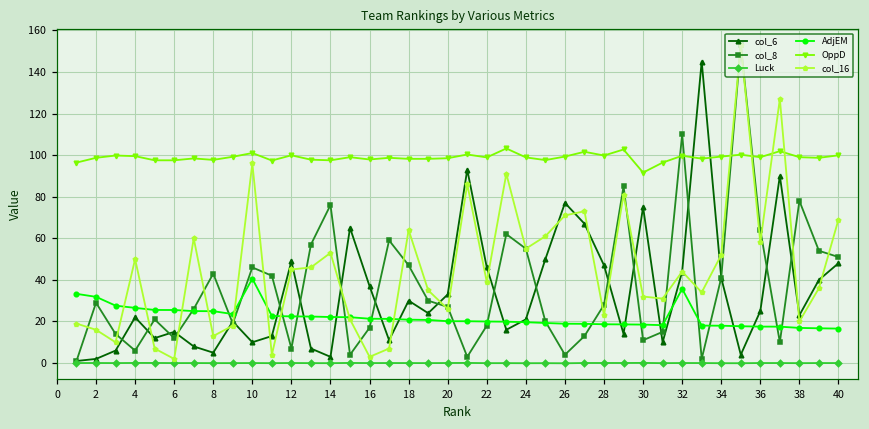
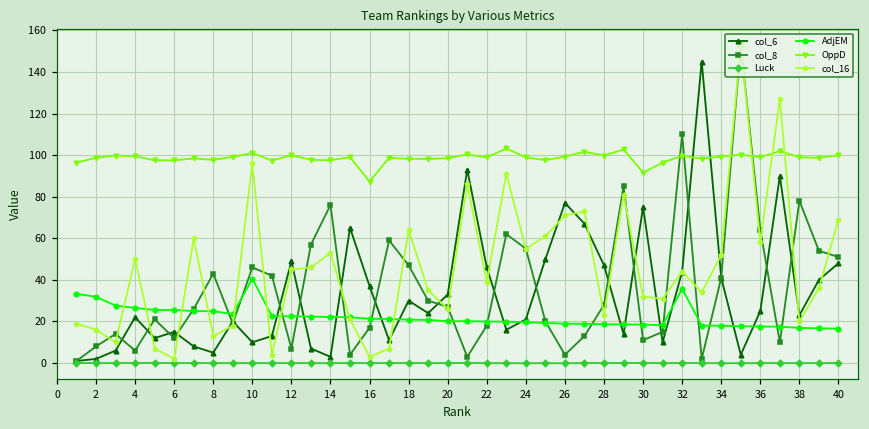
  {
    "col_6": {
      "2": 2,
      "4": 22,
      "6": 15,
      "8": 5,
      "10": 10,
      "12": 49,
      "14": 3,
      "16": 37,
      "18": 30,
      "20": 33,
      "22": 46,
      "26": 77,
      "28": 47,
      "30": 75,
      "36": 25,
      "38": 23,
      "40": 48
    },
    "col_8": {
-     "2": 29,
+     "2": 8,
      "4": 6,
      "6": 12,
      "8": 43,
      "10": 46,
      "12": 7,
      "14": 76,
      "16": 17,
      "18": 47,
      "22": 18,
      "26": 4,
      "28": 28,
      "30": 11,
      "32": 110,
      "36": 64,
      "38": 78,
      "40": 51
    },
    "Luck": {
      "2": 0,
      "4": 0,
      "6": 0,
      "8": 0,
      "10": 0,
      "12": 0,
      "14": 0,
      "16": 0,
      "18": 0,
      "20": 0,
      "22": 0,
      "24": 0,
      "26": 0,
      "28": 0,
      "30": 0,
      "32": 0,
      "34": 0,
      "36": 0,
      "38": 0,
      "40": 0
    },
    "AdjEM": {
      "2": 32,
      "4": 27,
      "6": 26,
      "8": 25,
      "10": 41,
      "12": 22,
      "14": 22,
      "16": 21,
      "18": 21,
      "20": 20,
      "22": 20,
      "26": 19,
      "28": 19,
      "30": 19,
      "32": 36,
      "34": 18,
      "36": 18,
      "38": 17,
      "40": 17
    },
    "OppD": {
      "2": 99,
      "4": 100,
      "6": 98,
      "8": 98,
      "10": 101,
      "12": 100,
      "14": 98,
-     "16": 98,
+     "16": 87,
      "18": 98,
      "20": 99,
      "22": 99,
      "24": 99,
      "26": 99,
      "28": 100,
      "30": 92,
      "32": 100,
      "34": 99,
      "36": 99,
      "38": 99,
      "40": 100
    },
    "col_16": {
      "2": 16,
      "4": 50,
      "6": 2,
      "8": 13,
      "10": 96,
      "12": 45,
      "14": 53,
      "16": 3,
      "18": 64,
      "22": 39,
      "26": 71,
      "28": 23,
      "30": 32,
      "34": 52,
      "36": 58,
      "38": 20,
      "40": 69
    }
  }
